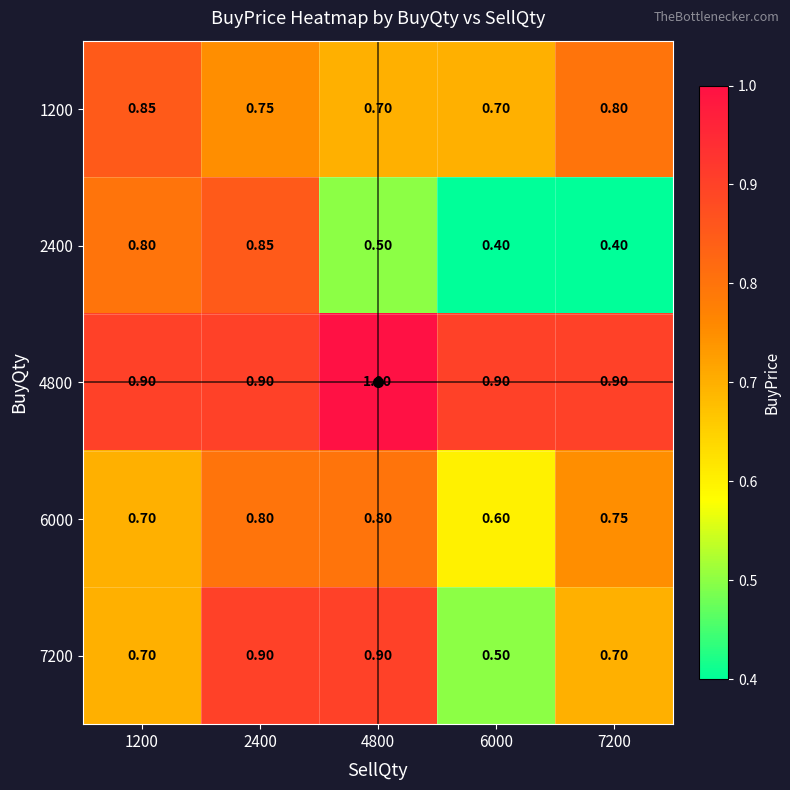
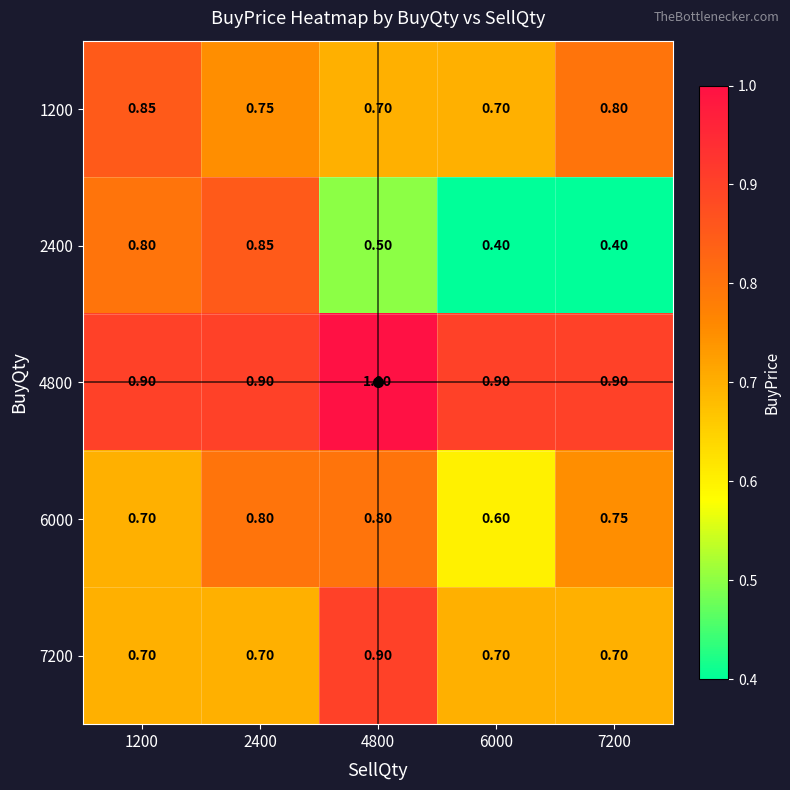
  {
    "1200": {
      "1200": 0.85,
      "2400": 0.75,
      "4800": 0.70,
      "6000": 0.70,
      "7200": 0.80
    },
    "2400": {
      "1200": 0.80,
      "2400": 0.85,
      "4800": 0.50,
      "6000": 0.40,
      "7200": 0.40
    },
    "4800": {
      "1200": 0.90,
      "2400": 0.90,
      "6000": 0.90,
      "7200": 0.90
    },
    "6000": {
      "1200": 0.70,
      "2400": 0.80,
      "4800": 0.80,
      "6000": 0.60,
      "7200": 0.75
    },
    "7200": {
      "1200": 0.70,
-     "2400": 0.90,
+     "2400": 0.70,
      "4800": 0.90,
-     "6000": 0.50,
+     "6000": 0.70,
      "7200": 0.70
    }
  }
